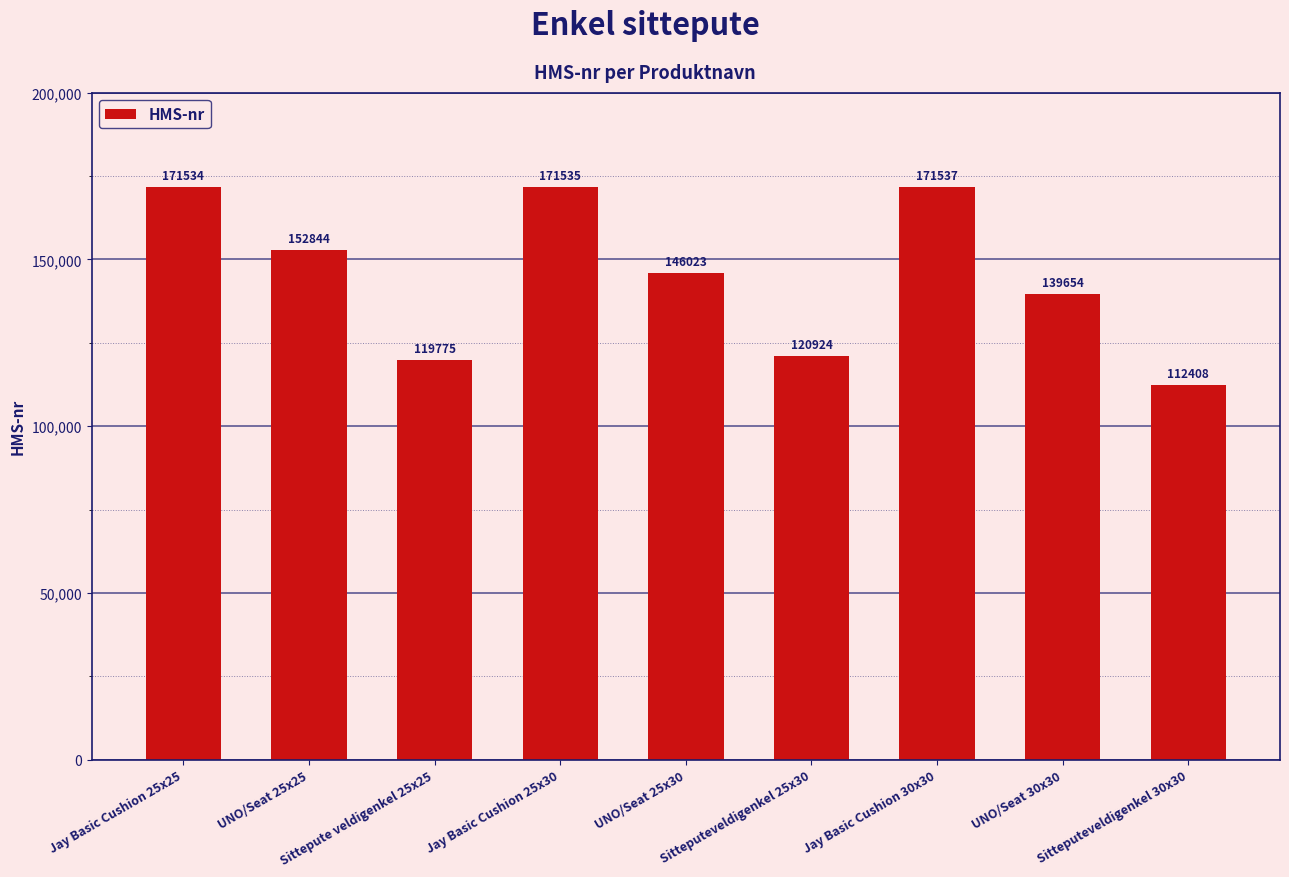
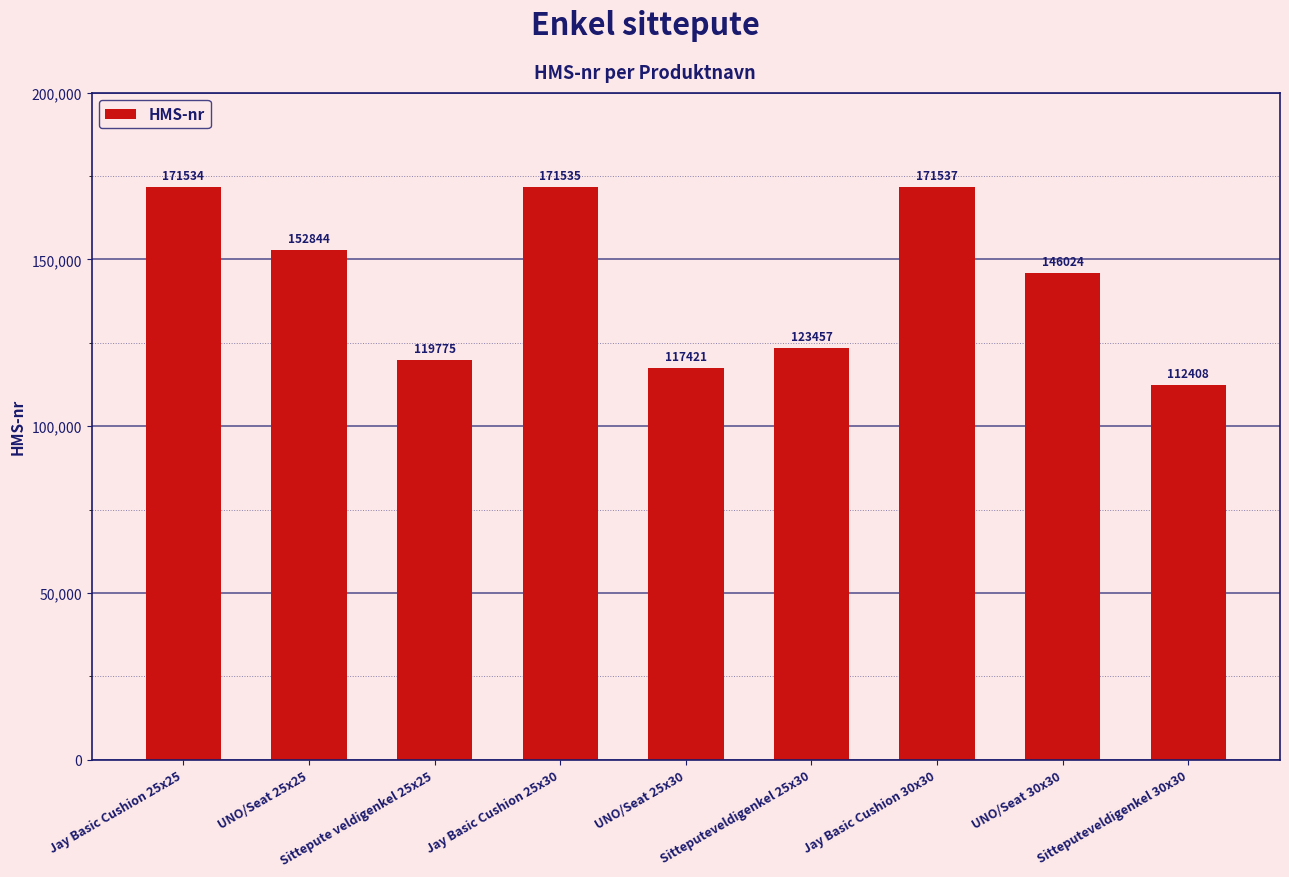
  {
    "Jay Basic Cushion 25x25": 171534,
    "UNO/Seat 25x25": 152844,
    "Sittepute veldigenkel 25x25": 119775,
    "Jay Basic Cushion 25x30": 171535,
-   "UNO/Seat 25x30": 146023,
-   "Sitteputeveldigenkel 25x30": 120924,
+   "UNO/Seat 25x30": 117421,
+   "Sitteputeveldigenkel 25x30": 123457,
    "Jay Basic Cushion 30x30": 171537,
-   "UNO/Seat 30x30": 139654,
+   "UNO/Seat 30x30": 146024,
    "Sitteputeveldigenkel 30x30": 112408
  }
